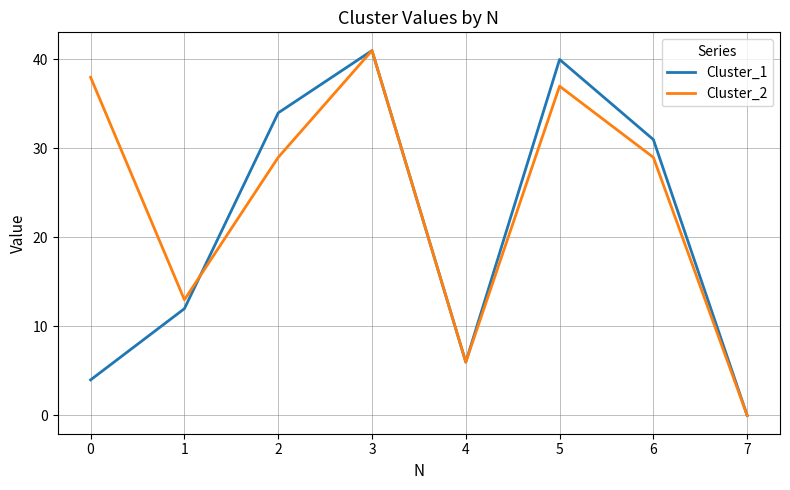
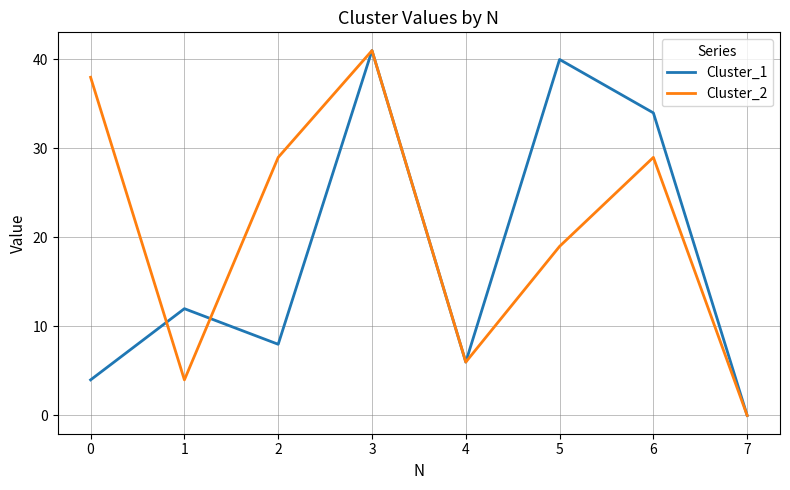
  {
    "Cluster_1": {
      "0": 4,
      "1": 12,
-     "2": 34,
+     "2": 8,
      "5": 40,
-     "6": 31
+     "6": 34
    },
    "Cluster_2": {
      "0": 38,
-     "1": 13,
+     "1": 4,
      "2": 29,
-     "5": 37,
+     "5": 19,
      "6": 29
    }
  }
